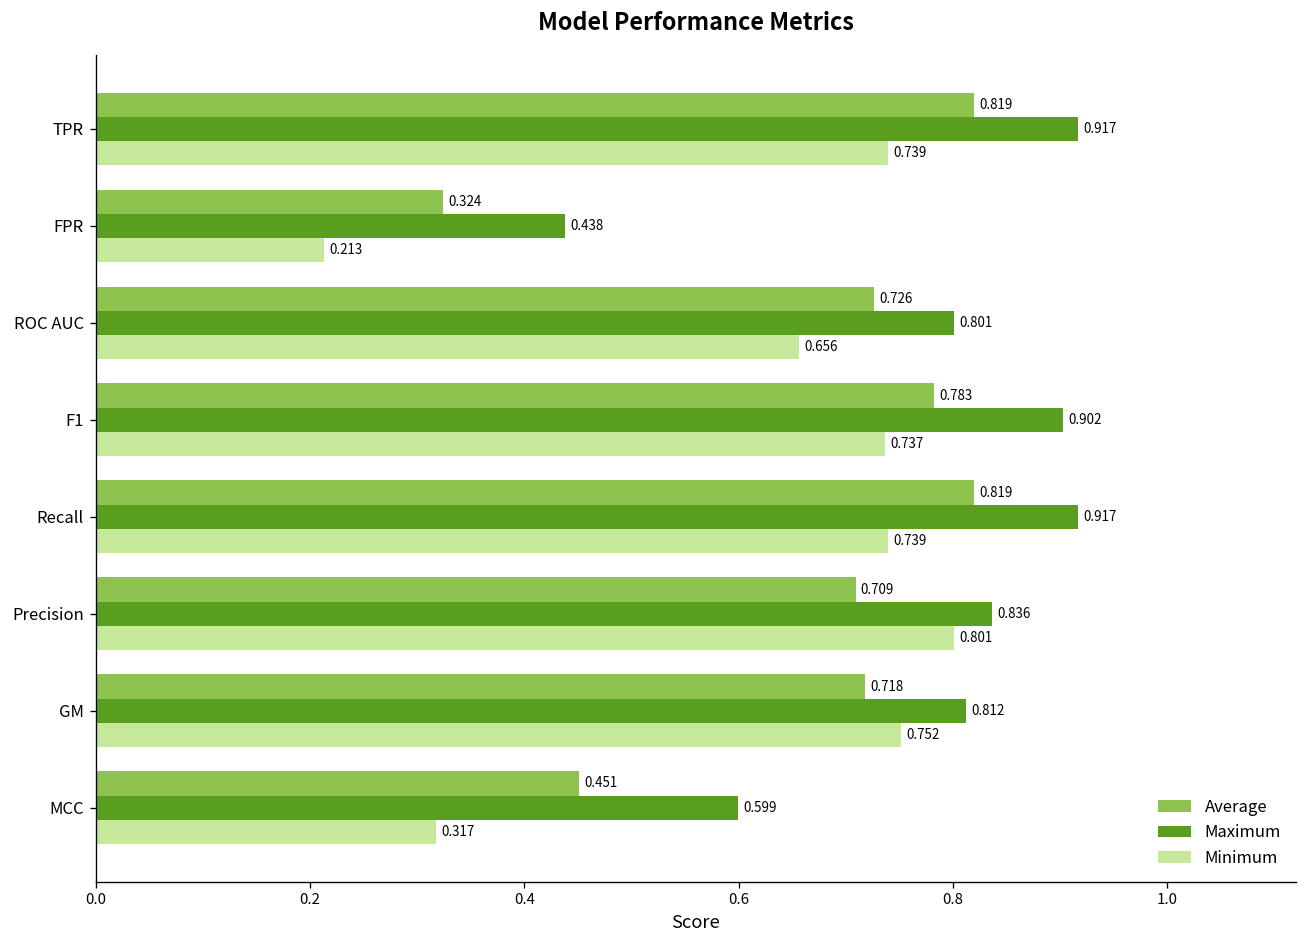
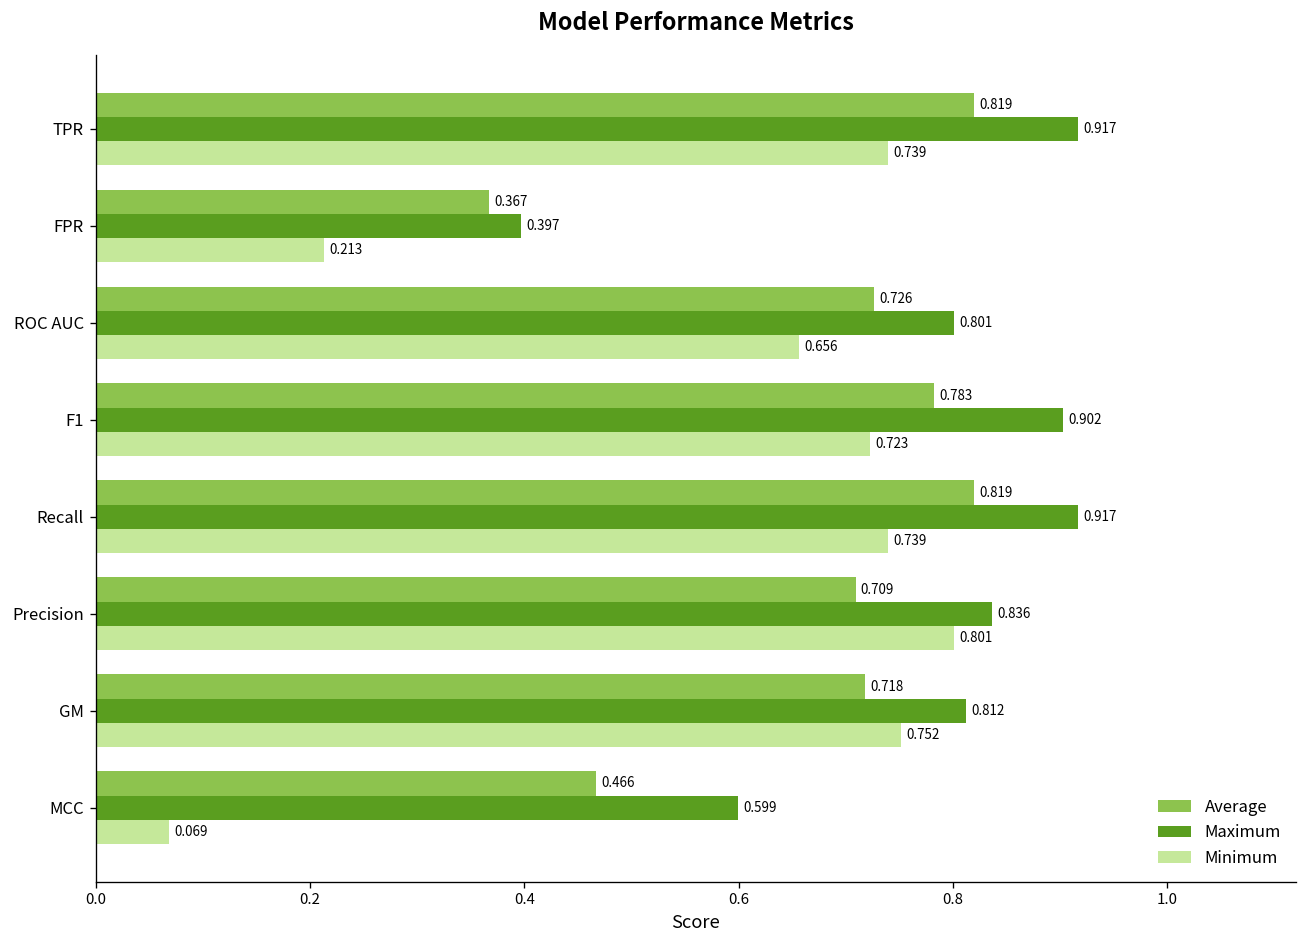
  {
    "Average": {
      "TPR": 0.819,
-     "FPR": 0.324,
+     "FPR": 0.367,
      "ROC AUC": 0.726,
      "F1": 0.783,
      "Recall": 0.819,
      "Precision": 0.709,
      "GM": 0.718,
-     "MCC": 0.451
+     "MCC": 0.466
    },
    "Maximum": {
      "TPR": 0.917,
-     "FPR": 0.438,
+     "FPR": 0.397,
      "ROC AUC": 0.801,
      "F1": 0.902,
      "Recall": 0.917,
      "Precision": 0.836,
      "GM": 0.812,
      "MCC": 0.599
    },
    "Minimum": {
      "TPR": 0.739,
      "FPR": 0.213,
      "ROC AUC": 0.656,
-     "F1": 0.737,
+     "F1": 0.723,
      "Recall": 0.739,
      "Precision": 0.801,
      "GM": 0.752,
-     "MCC": 0.317
+     "MCC": 0.069
    }
  }
